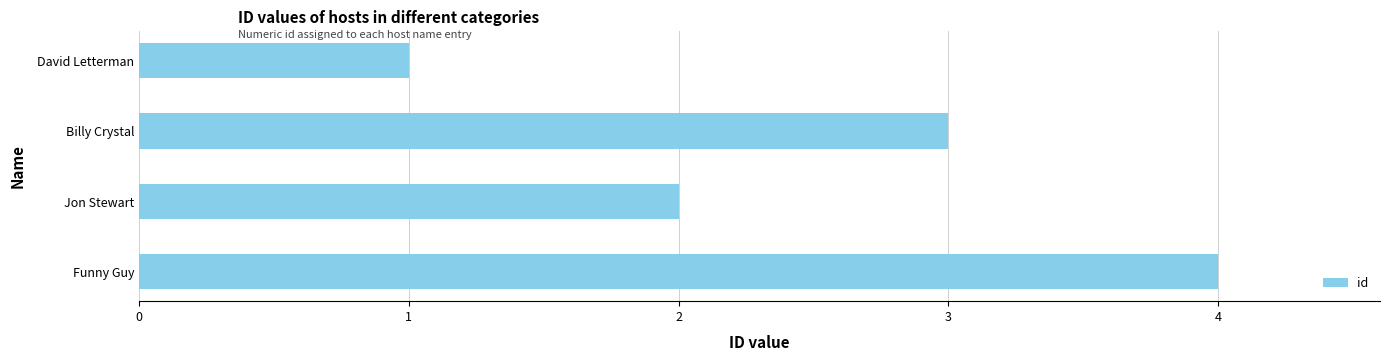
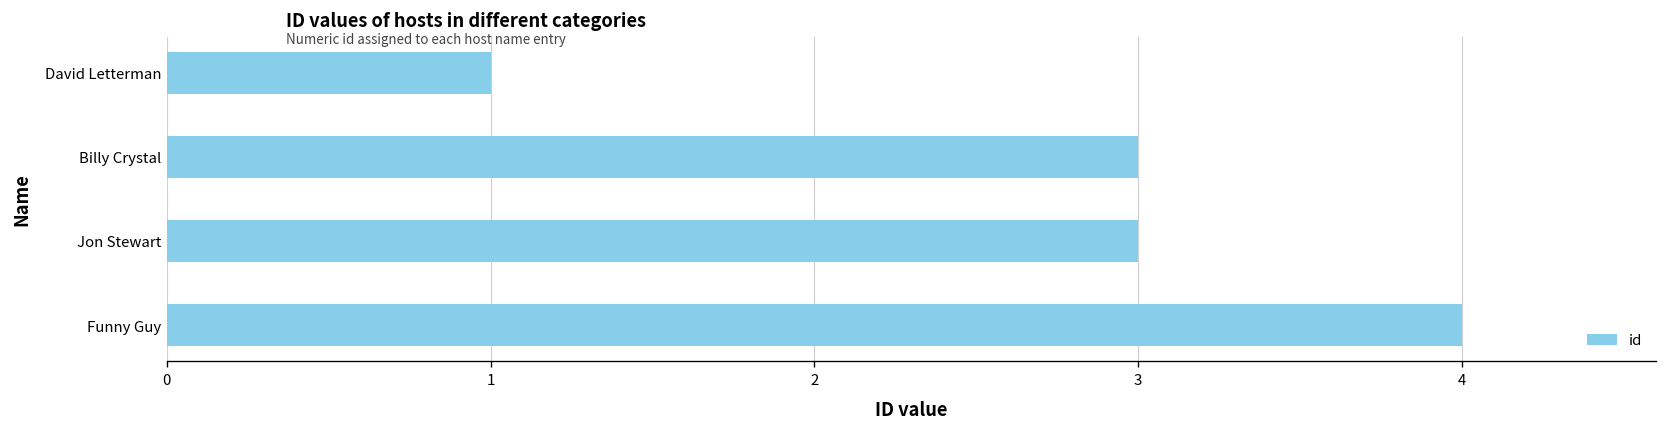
  {
    "David Letterman": 1,
    "Billy Crystal": 3,
-   "Jon Stewart": 2,
+   "Jon Stewart": 3,
    "Funny Guy": 4
  }
